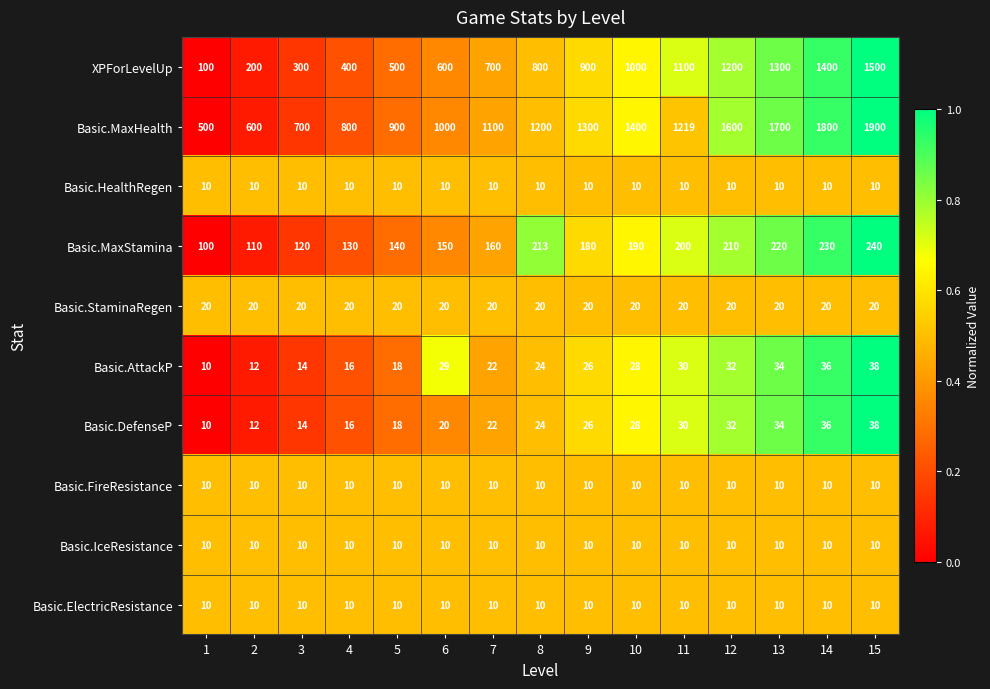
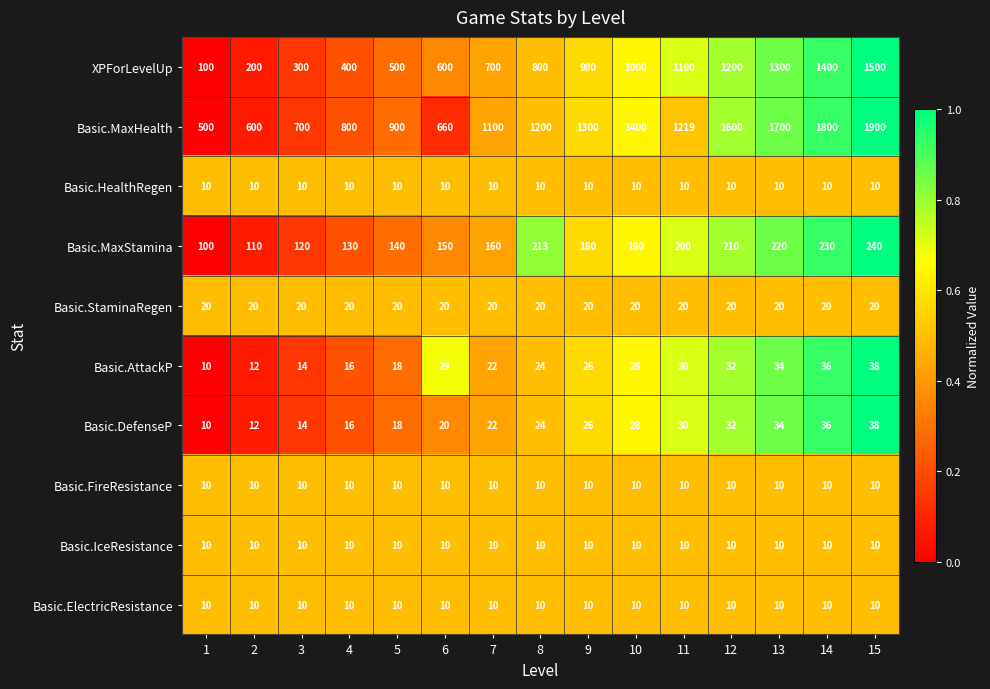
  {
    "XPForLevelUp": {
      "1": 100,
      "2": 200,
      "3": 300,
      "4": 400,
      "5": 500,
      "6": 600,
      "7": 700,
      "8": 800,
      "9": 900,
      "10": 1000,
      "11": 1100,
      "12": 1200,
      "13": 1300,
      "14": 1400,
      "15": 1500
    },
    "Basic.MaxHealth": {
      "1": 500,
      "2": 600,
      "3": 700,
      "4": 800,
      "5": 900,
-     "6": 1000,
+     "6": 660,
      "7": 1100,
      "8": 1200,
      "9": 1300,
      "10": 1400,
      "11": 1219,
      "12": 1600,
      "13": 1700,
      "14": 1800,
      "15": 1900
    },
    "Basic.HealthRegen": {
      "1": 10,
      "2": 10,
      "3": 10,
      "4": 10,
      "5": 10,
      "6": 10,
      "7": 10,
      "8": 10,
      "9": 10,
      "10": 10,
      "11": 10,
      "12": 10,
      "13": 10,
      "14": 10,
      "15": 10
    },
    "Basic.MaxStamina": {
      "1": 100,
      "2": 110,
      "3": 120,
      "4": 130,
      "5": 140,
      "6": 150,
      "7": 160,
      "8": 213,
      "9": 180,
      "10": 190,
      "11": 200,
      "12": 210,
      "13": 220,
      "14": 230,
      "15": 240
    },
    "Basic.StaminaRegen": {
      "1": 20,
      "2": 20,
      "3": 20,
      "4": 20,
      "5": 20,
      "6": 20,
      "7": 20,
      "8": 20,
      "9": 20,
      "10": 20,
      "11": 20,
      "12": 20,
      "13": 20,
      "14": 20,
      "15": 20
    },
    "Basic.AttackP": {
      "1": 10,
      "2": 12,
      "3": 14,
      "4": 16,
      "5": 18,
      "6": 29,
      "7": 22,
      "8": 24,
      "9": 26,
      "10": 28,
      "11": 30,
      "12": 32,
      "13": 34,
      "14": 36,
      "15": 38
    },
    "Basic.DefenseP": {
      "1": 10,
      "2": 12,
      "3": 14,
      "4": 16,
      "5": 18,
      "6": 20,
      "7": 22,
      "8": 24,
      "9": 26,
      "10": 28,
      "11": 30,
      "12": 32,
      "13": 34,
      "14": 36,
      "15": 38
    },
    "Basic.FireResistance": {
      "1": 10,
      "2": 10,
      "3": 10,
      "4": 10,
      "5": 10,
      "6": 10,
      "7": 10,
      "8": 10,
      "9": 10,
      "10": 10,
      "11": 10,
      "12": 10,
      "13": 10,
      "14": 10,
      "15": 10
    },
    "Basic.IceResistance": {
      "1": 10,
      "2": 10,
      "3": 10,
      "4": 10,
      "5": 10,
      "6": 10,
      "7": 10,
      "8": 10,
      "9": 10,
      "10": 10,
      "11": 10,
      "12": 10,
      "13": 10,
      "14": 10,
      "15": 10
    },
    "Basic.ElectricResistance": {
      "1": 10,
      "2": 10,
      "3": 10,
      "4": 10,
      "5": 10,
      "6": 10,
      "7": 10,
      "8": 10,
      "9": 10,
      "10": 10,
      "11": 10,
      "12": 10,
      "13": 10,
      "14": 10,
      "15": 10
    }
  }
